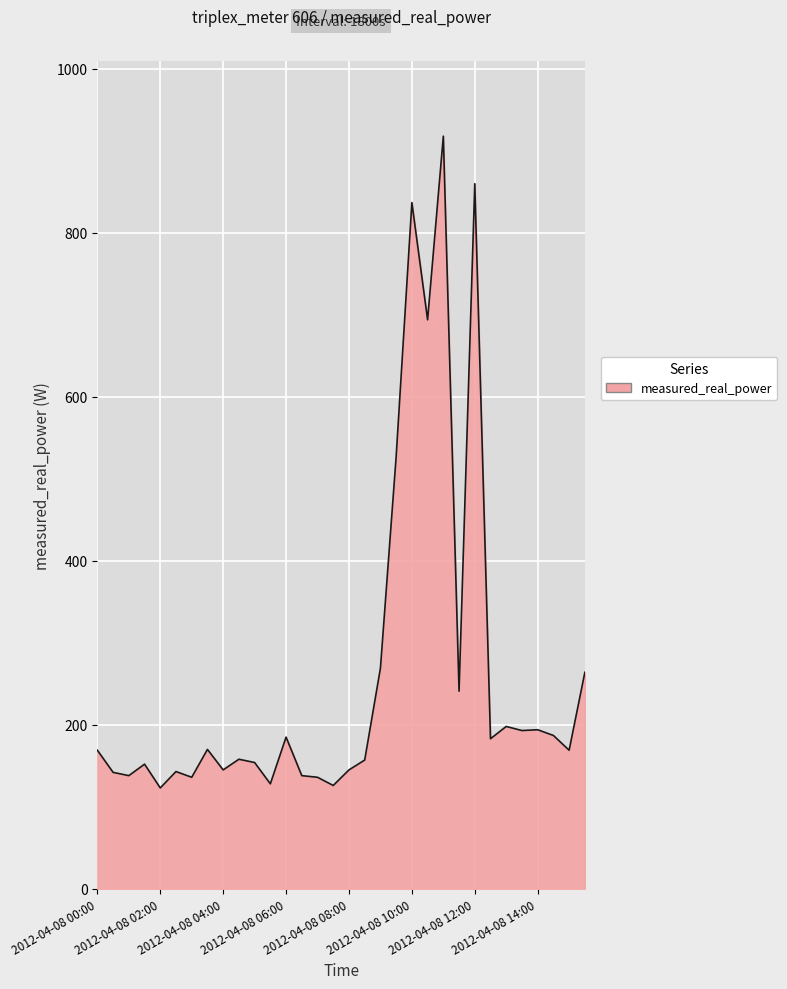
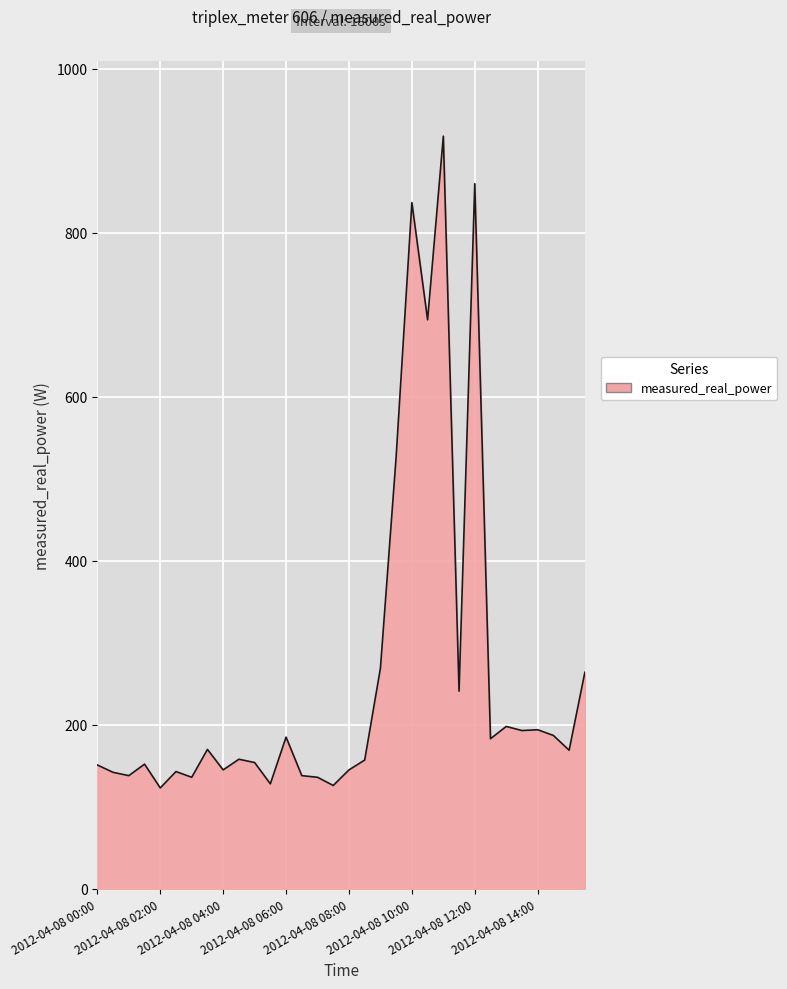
  {
-   "2012-04-08 00:00": 170,
+   "2012-04-08 00:00": 150,
    "2012-04-08 02:00": 120,
    "2012-04-08 04:00": 150,
    "2012-04-08 06:00": 190,
    "2012-04-08 08:00": 150,
    "2012-04-08 10:00": 840,
    "2012-04-08 12:00": 860,
    "2012-04-08 14:00": 190
  }
